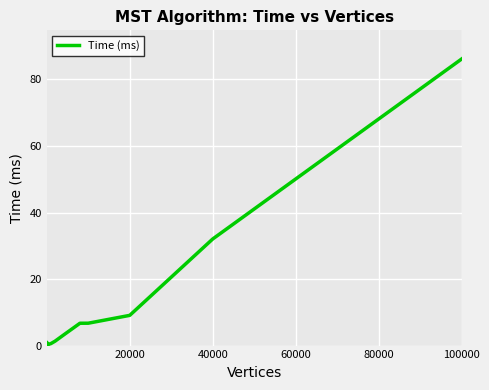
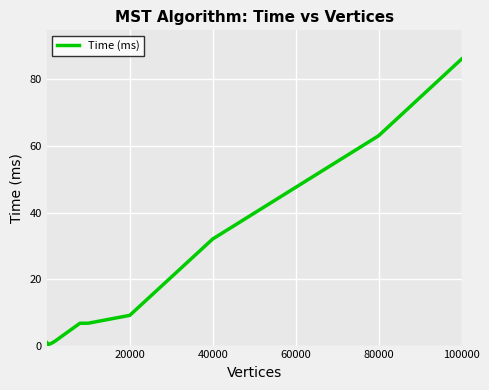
  {
    "20000": 9,
    "40000": 32,
-   "80000": 68,
+   "80000": 63,
    "100000": 86
  }
